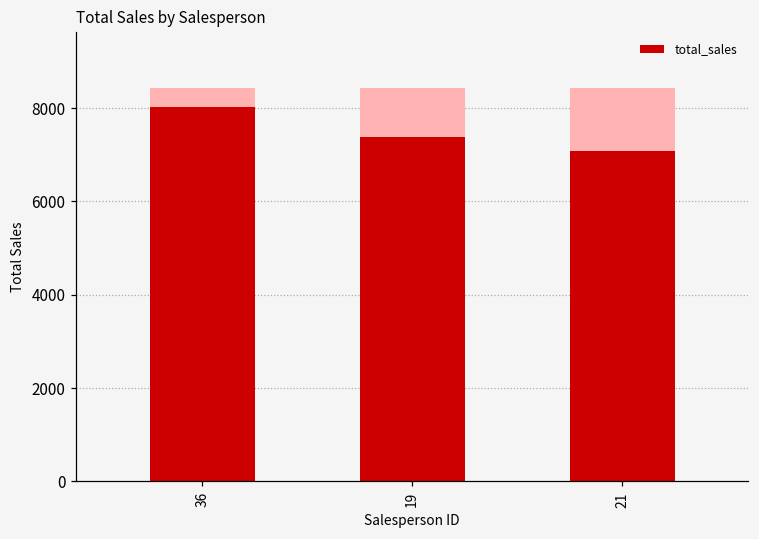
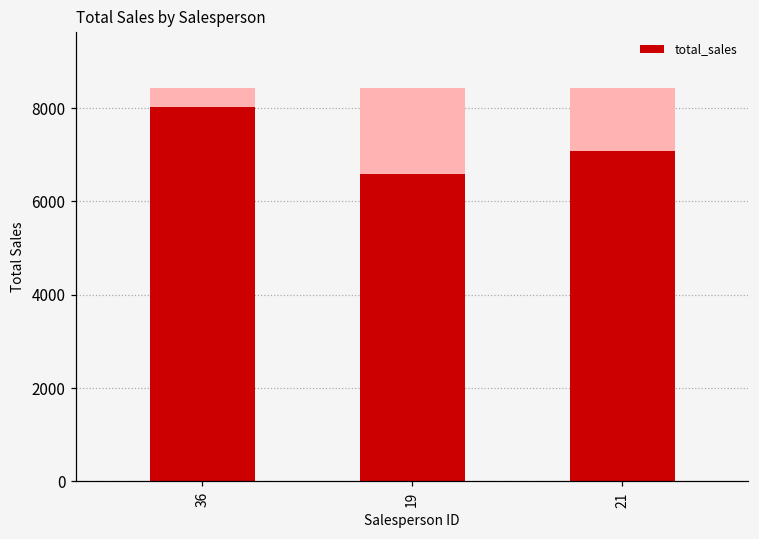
  {
    "total_sales": {
-     "19": 7400
+     "19": 6600
    }
  }
